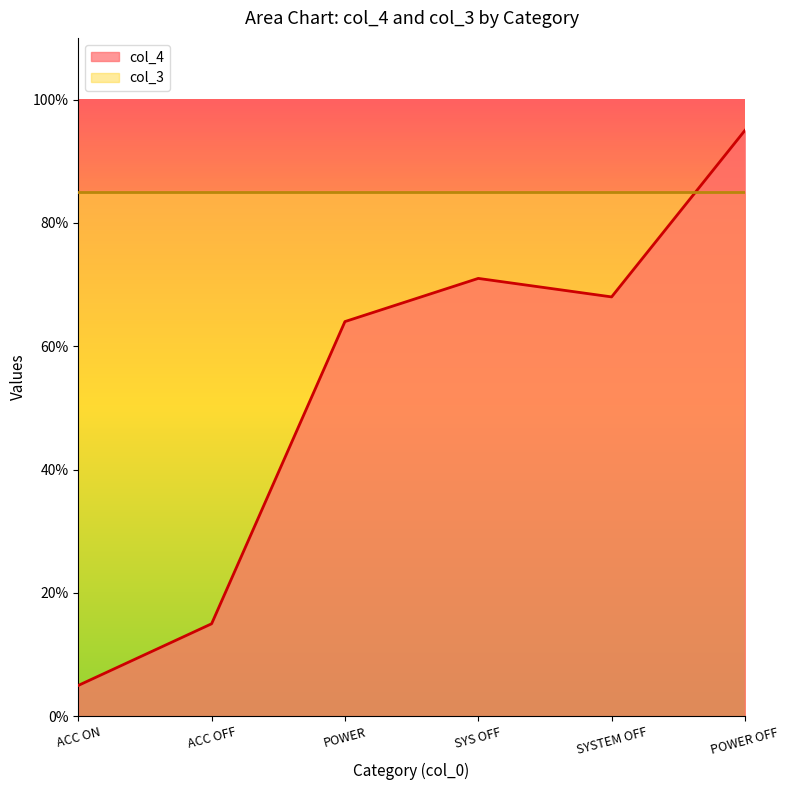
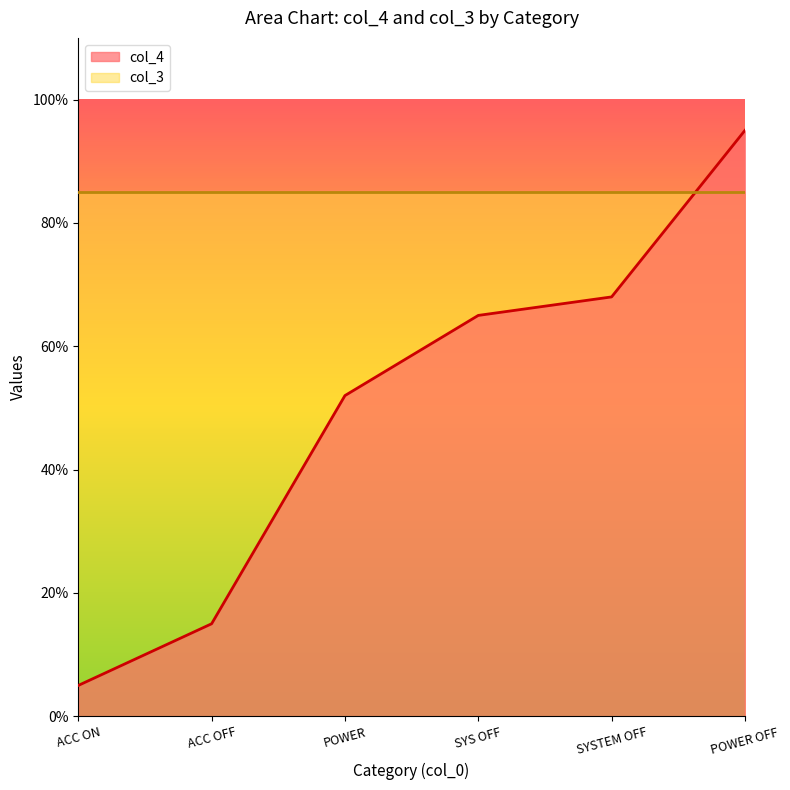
  {
    "col_4": {
      "ACC ON": "5%",
      "ACC OFF": "15%",
-     "POWER": "64%",
-     "SYS OFF": "71%",
+     "POWER": "52%",
+     "SYS OFF": "65%",
      "SYSTEM OFF": "68%",
      "POWER OFF": "95%"
    },
    "col_3": {
      "ACC ON": "85%",
      "ACC OFF": "85%",
      "POWER": "85%",
      "SYS OFF": "85%",
      "SYSTEM OFF": "85%",
      "POWER OFF": "85%"
    }
  }
